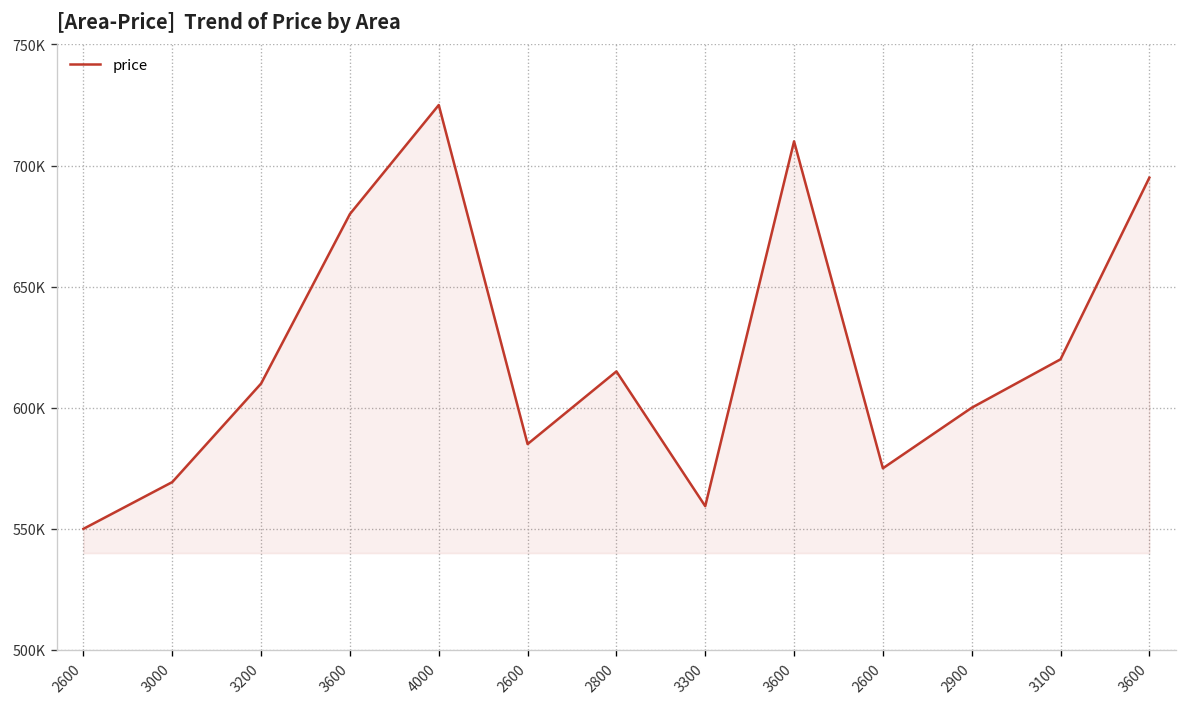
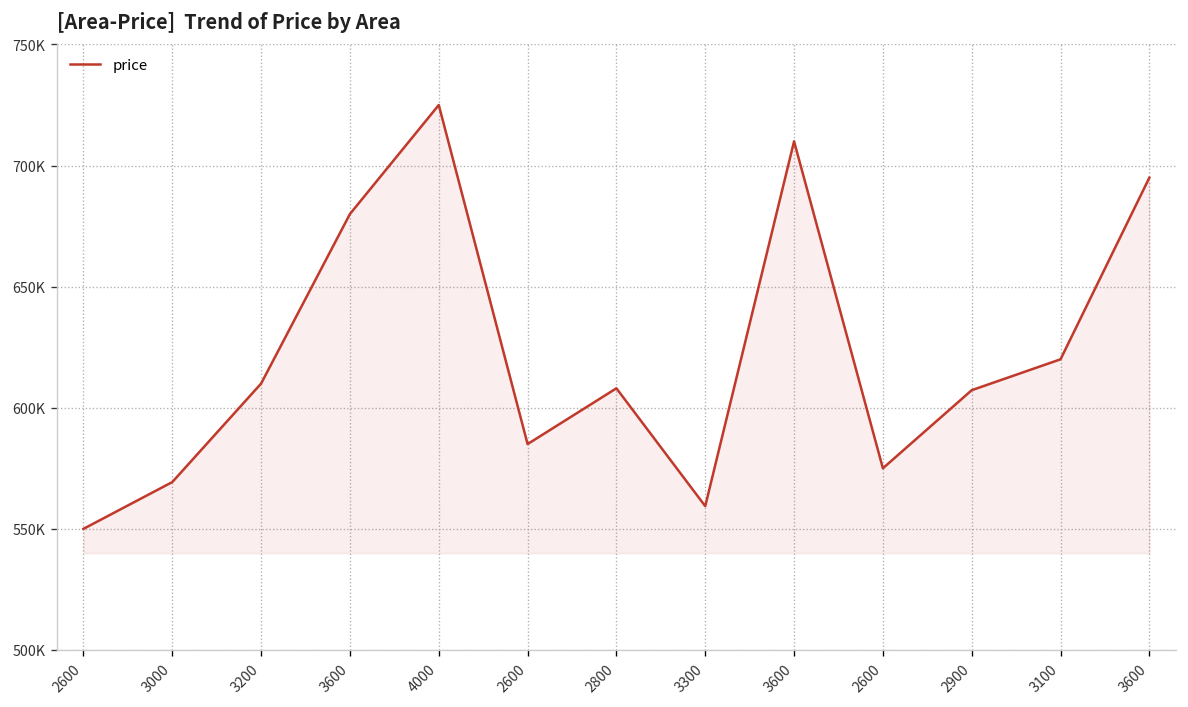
  {
    "3000": 569000,
    "3200": 610000,
    "4000": 725000,
-   "2800": 615000,
+   "2800": 608000,
    "3300": 559000,
-   "2900": 600000,
+   "2900": 607000,
    "3100": 620000
  }
